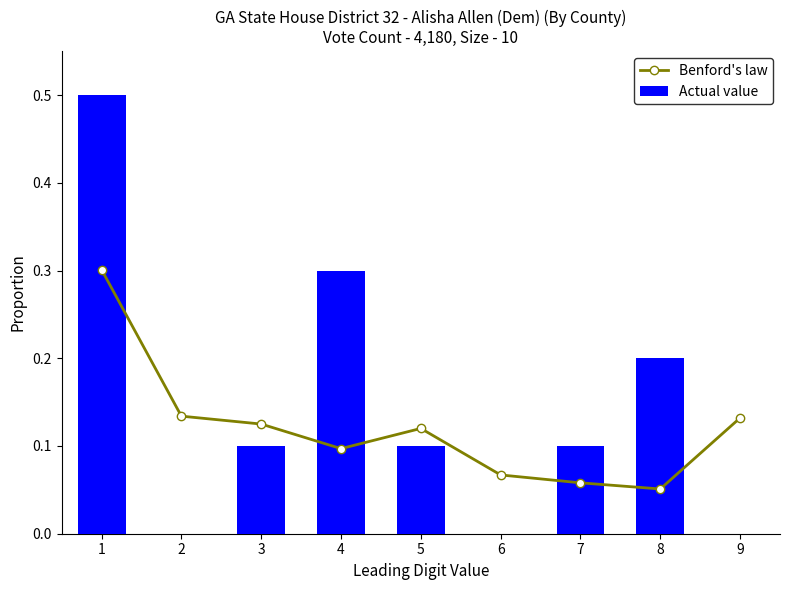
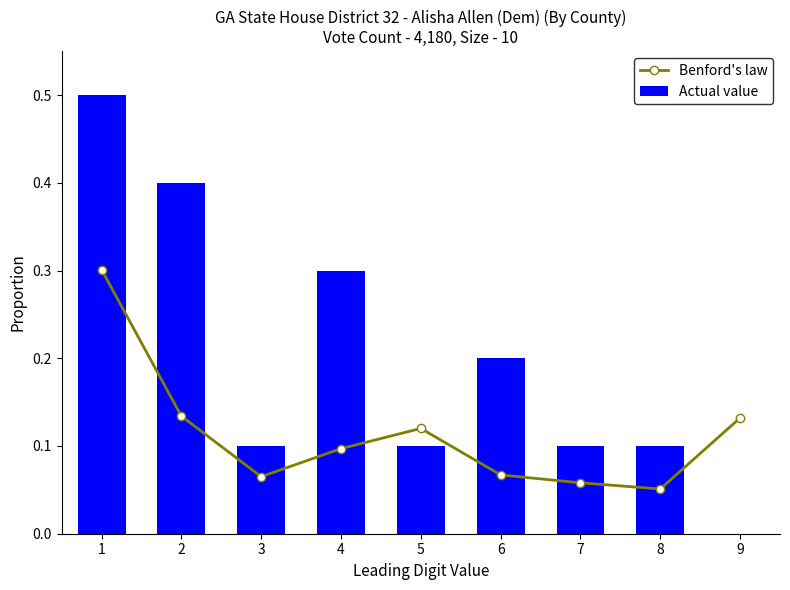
  {
    "Actual value": {
      "1": 0.5,
-     "2": 0.0,
+     "2": 0.4,
      "3": 0.1,
      "4": 0.3,
      "5": 0.1,
-     "6": 0.0,
+     "6": 0.2,
      "7": 0.1,
-     "8": 0.2,
+     "8": 0.1,
      "9": 0.0
    },
    "Benford's law": {
      "1": 0.30,
      "2": 0.13,
-     "3": 0.13,
+     "3": 0.07,
      "4": 0.10,
      "5": 0.12,
      "6": 0.07,
      "7": 0.06,
      "8": 0.05,
      "9": 0.13
    }
  }
